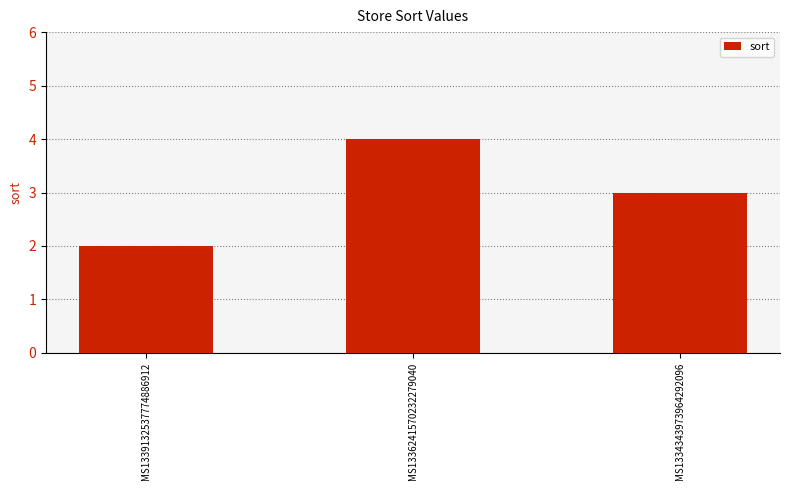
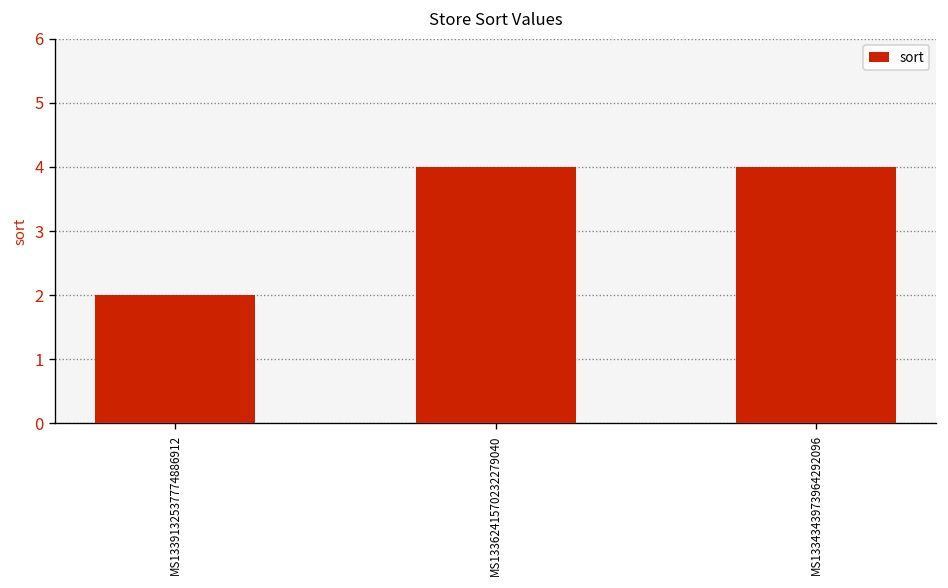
  {
    "MS1339132537774886912": 2,
    "MS1336241570232279040": 4,
-   "MS1334343973964292096": 3
+   "MS1334343973964292096": 4
  }
